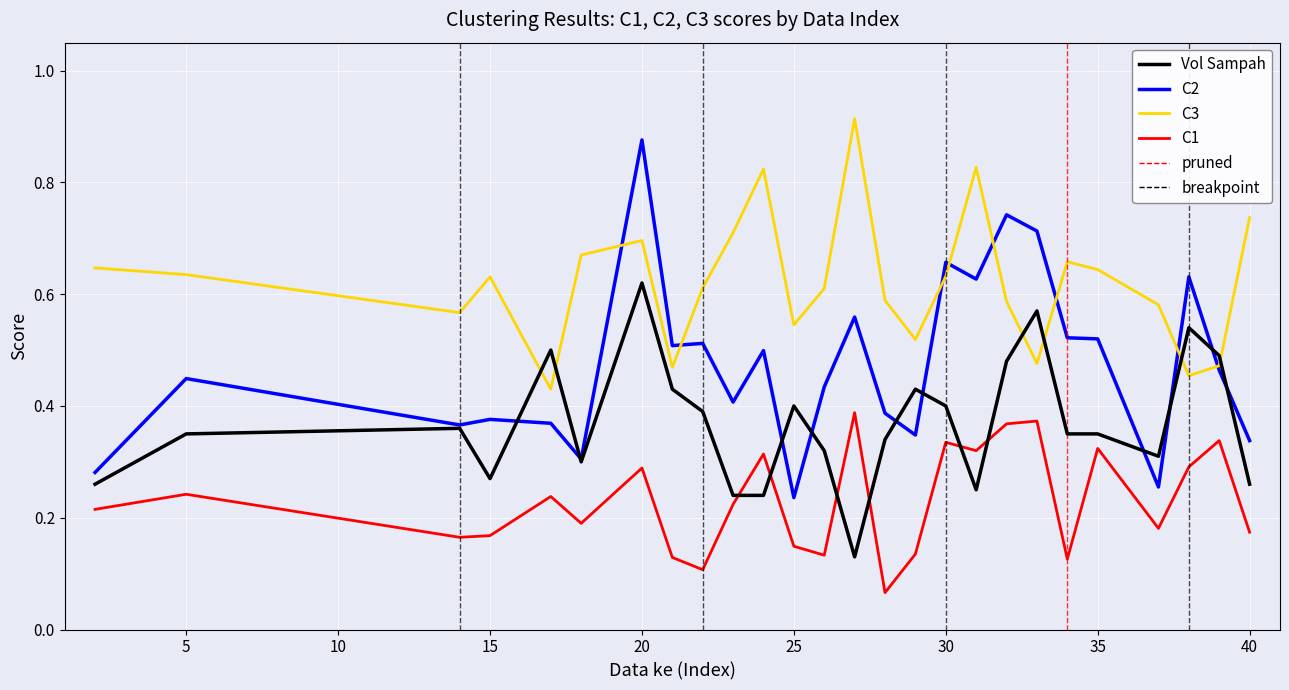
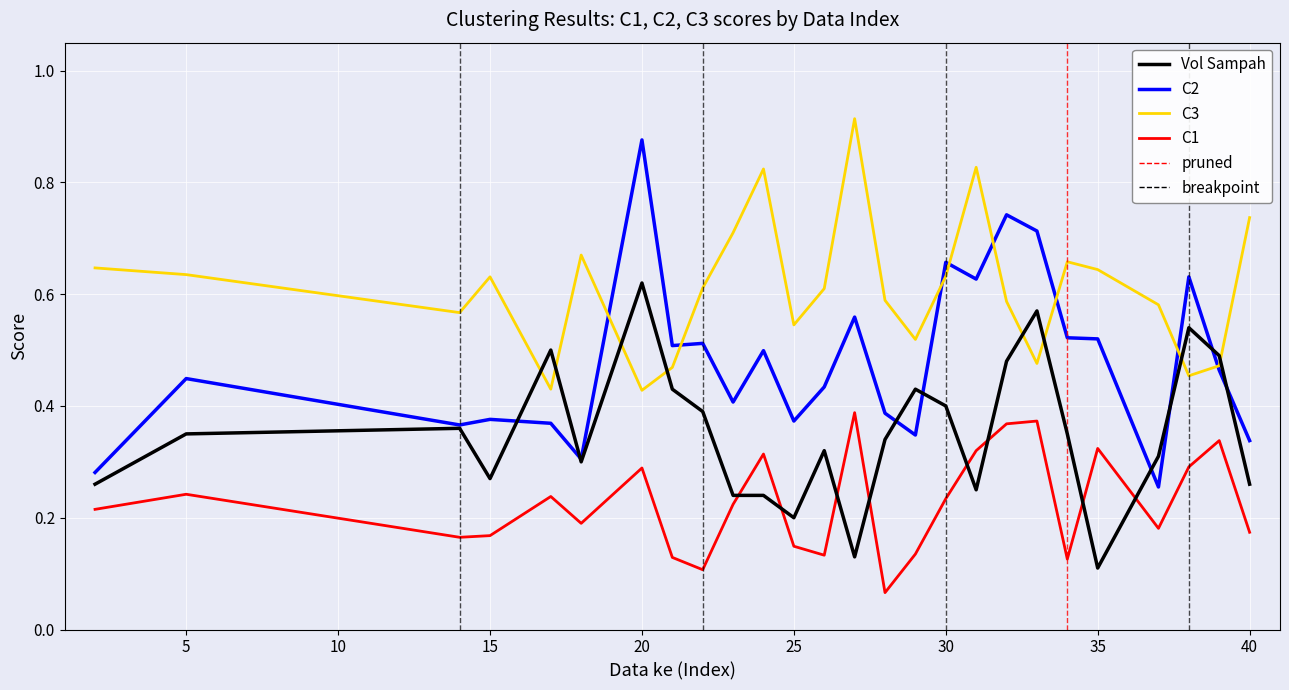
  {
    "Vol Sampah": {
      "5": 0.35,
      "15": 0.27,
      "20": 0.62,
-     "25": 0.4,
+     "25": 0.2,
      "30": 0.40,
-     "35": 0.35,
+     "35": 0.11,
      "40": 0.26
    },
    "C2": {
      "5": 0.45,
      "15": 0.38,
      "20": 0.88,
-     "25": 0.24,
+     "25": 0.37,
      "30": 0.66,
      "35": 0.52,
      "40": 0.34
    },
    "C3": {
      "5": 0.64,
      "15": 0.63,
-     "20": 0.70,
+     "20": 0.43,
      "25": 0.55,
      "30": 0.63,
      "35": 0.64,
      "40": 0.74
    },
    "C1": {
      "5": 0.24,
      "15": 0.17,
      "20": 0.29,
      "25": 0.15,
-     "30": 0.34,
+     "30": 0.23,
      "35": 0.32,
      "40": 0.17
    }
  }
